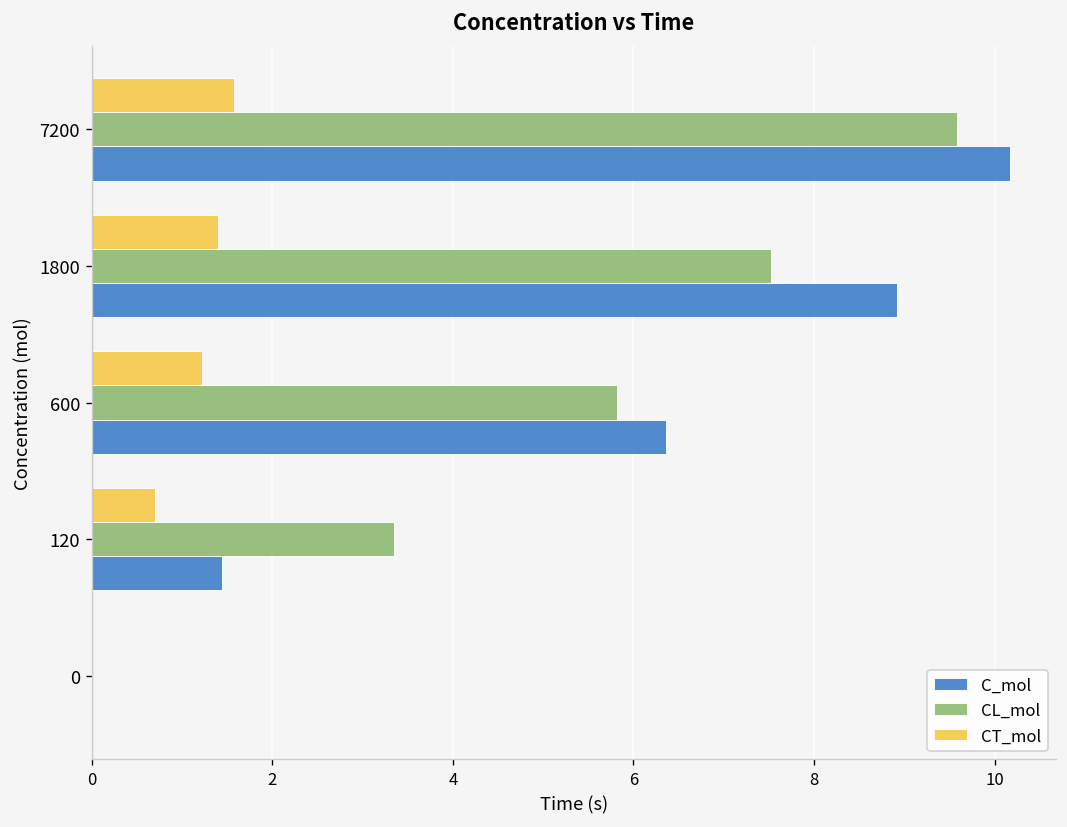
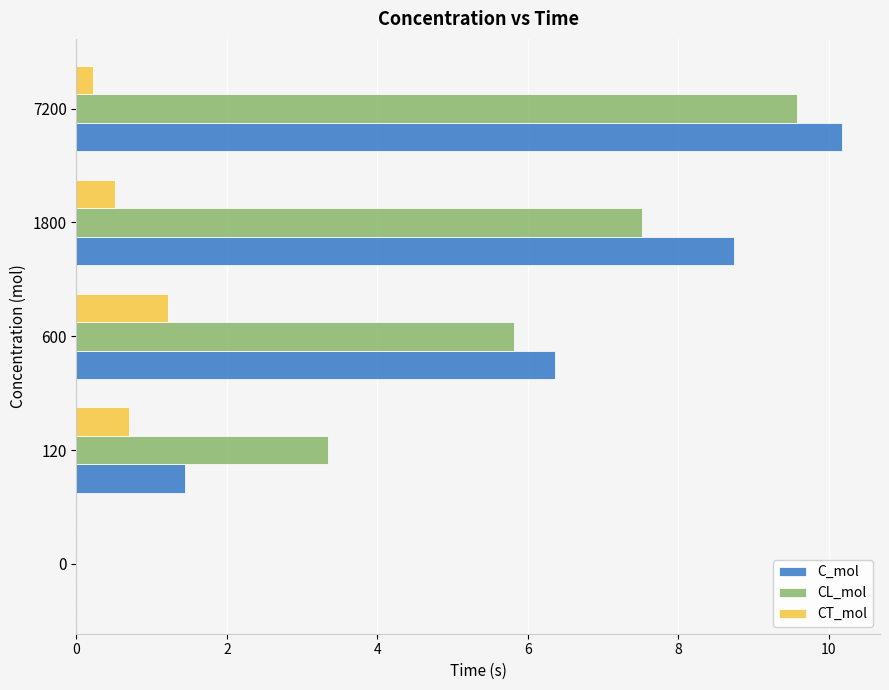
  {
    "C_mol": {
      "7200": 10.2,
-     "1800": 8.9,
+     "1800": 8.7,
      "600": 6.4,
      "120": 1.4,
      "0": 0.0
    },
    "CL_mol": {
      "7200": 9.6,
      "1800": 7.5,
      "600": 5.8,
      "120": 3.3,
      "0": 0.0
    },
    "CT_mol": {
-     "7200": 1.6,
-     "1800": 1.4,
+     "7200": 0.2,
+     "1800": 0.5,
      "600": 1.2,
      "120": 0.7,
      "0": 0.0
    }
  }
